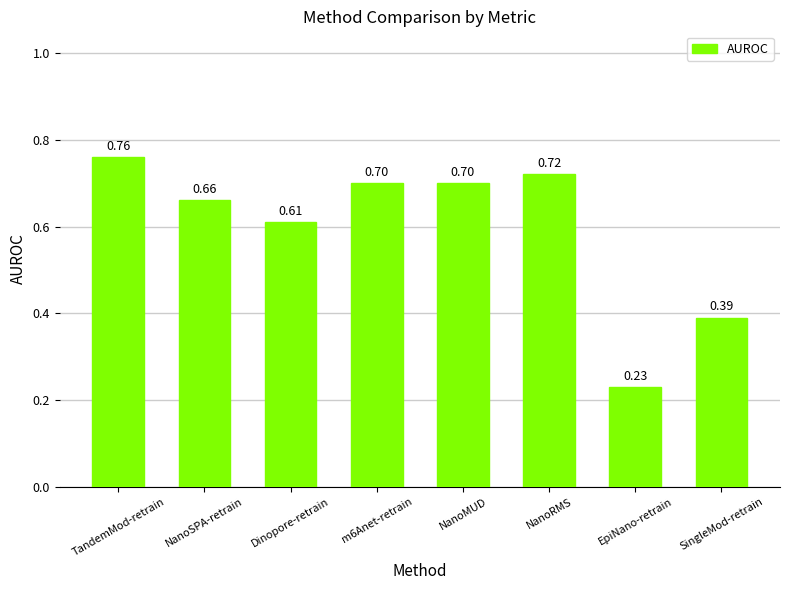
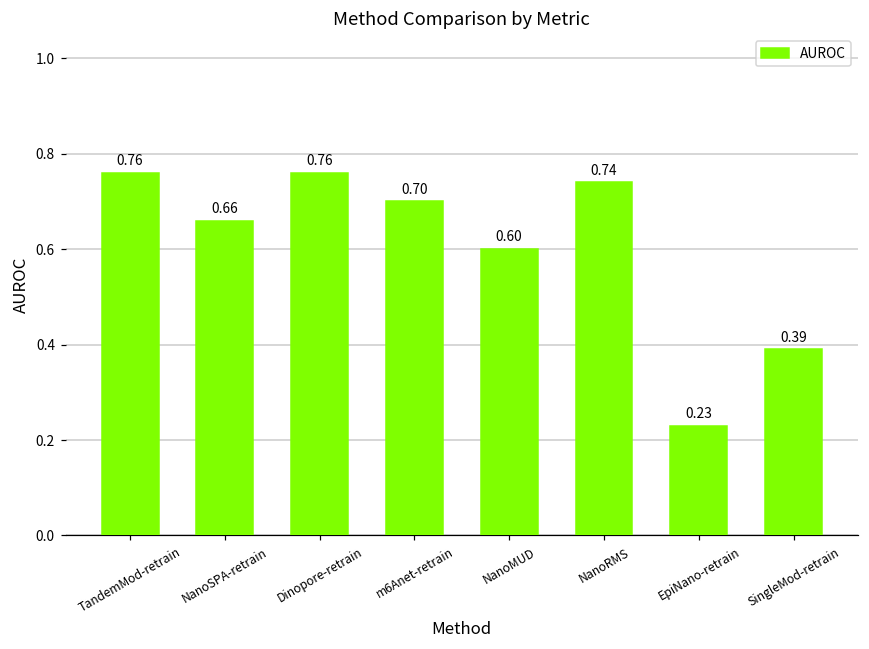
  {
    "TandemMod-retrain": 0.76,
    "NanoSPA-retrain": 0.66,
-   "Dinopore-retrain": 0.61,
+   "Dinopore-retrain": 0.76,
    "m6Anet-retrain": 0.70,
-   "NanoMUD": 0.70,
-   "NanoRMS": 0.72,
+   "NanoMUD": 0.60,
+   "NanoRMS": 0.74,
    "EpiNano-retrain": 0.23,
    "SingleMod-retrain": 0.39
  }
